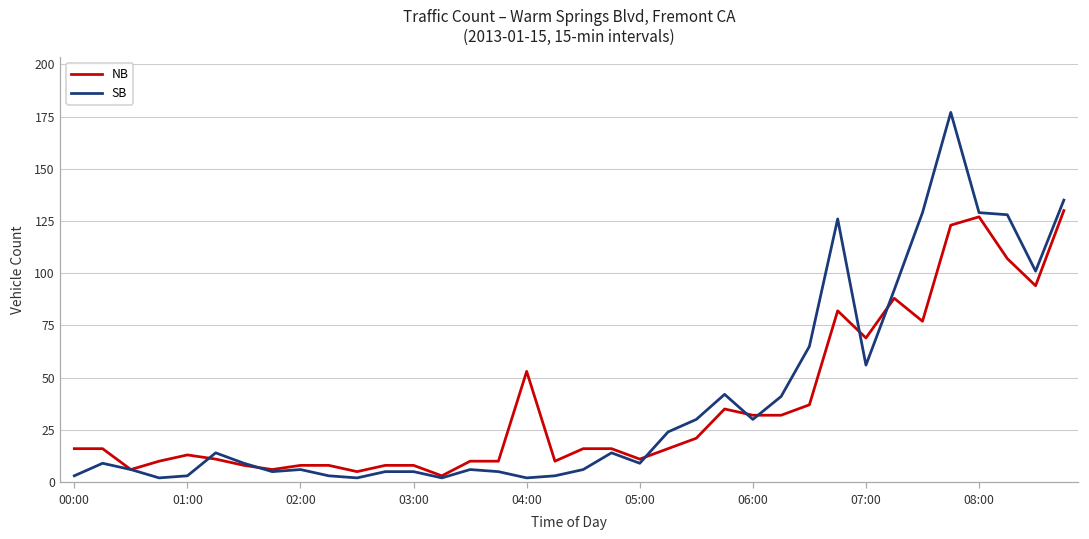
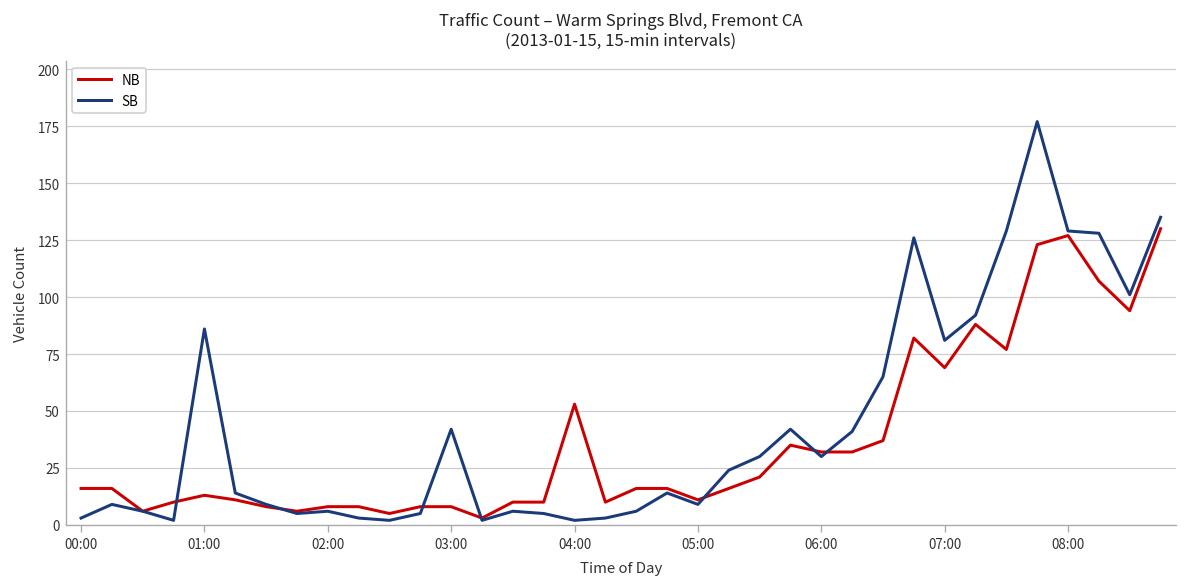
  {
    "NB": {
      "00:00": 16,
      "01:00": 13,
      "02:00": 8,
      "03:00": 8,
      "04:00": 53,
      "05:00": 11,
      "06:00": 32,
      "07:00": 69,
      "08:00": 127
    },
    "SB": {
      "00:00": 3,
-     "01:00": 3,
+     "01:00": 86,
      "02:00": 6,
-     "03:00": 5,
+     "03:00": 42,
      "04:00": 2,
      "05:00": 9,
      "06:00": 30,
-     "07:00": 56,
+     "07:00": 81,
      "08:00": 129
    }
  }
